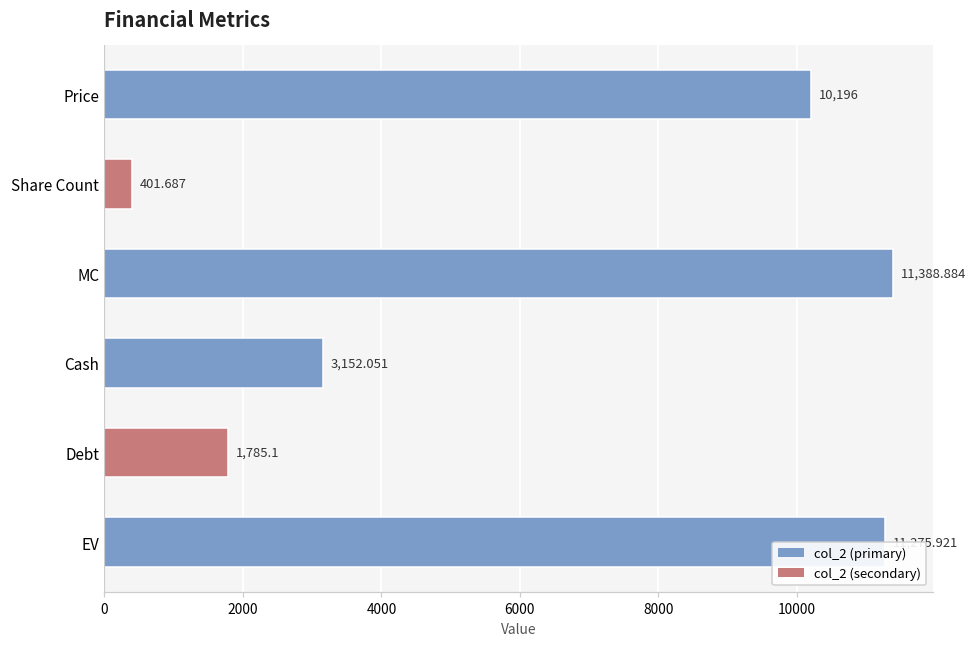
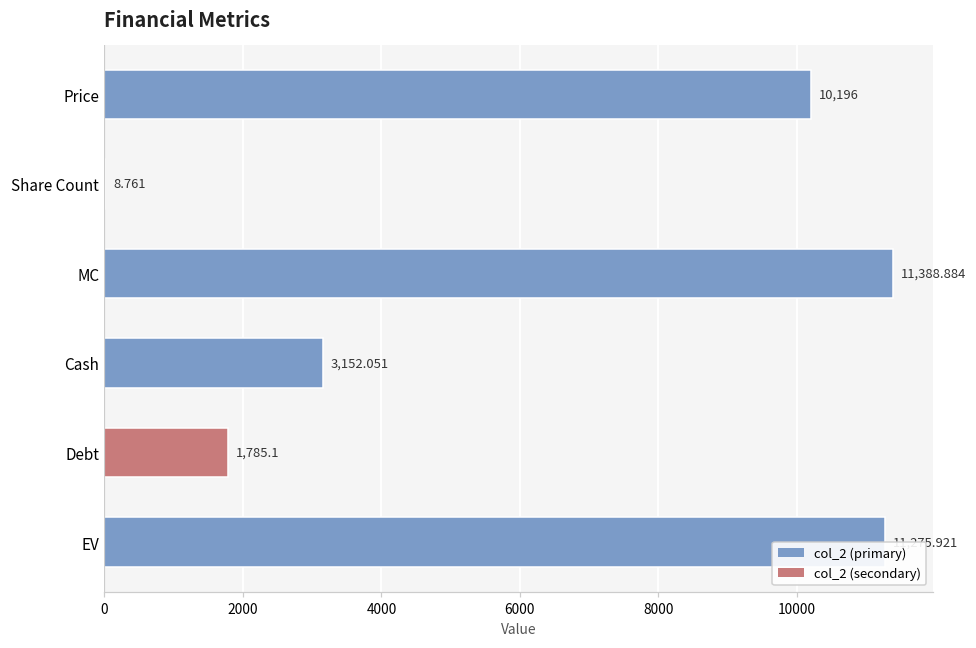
  {
    "Price": "10,196",
-   "Share Count": "401.687",
+   "Share Count": "8.761",
    "MC": "11,388.884",
    "Cash": "3,152.051",
    "Debt": "1,785.1"
  }
